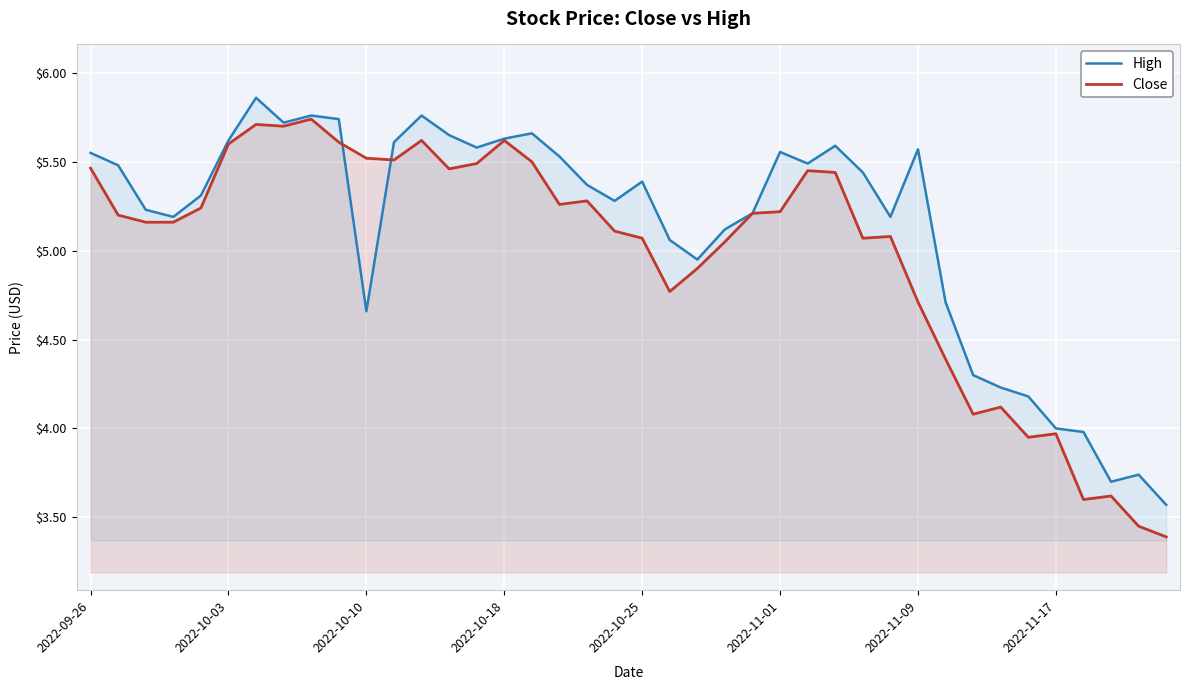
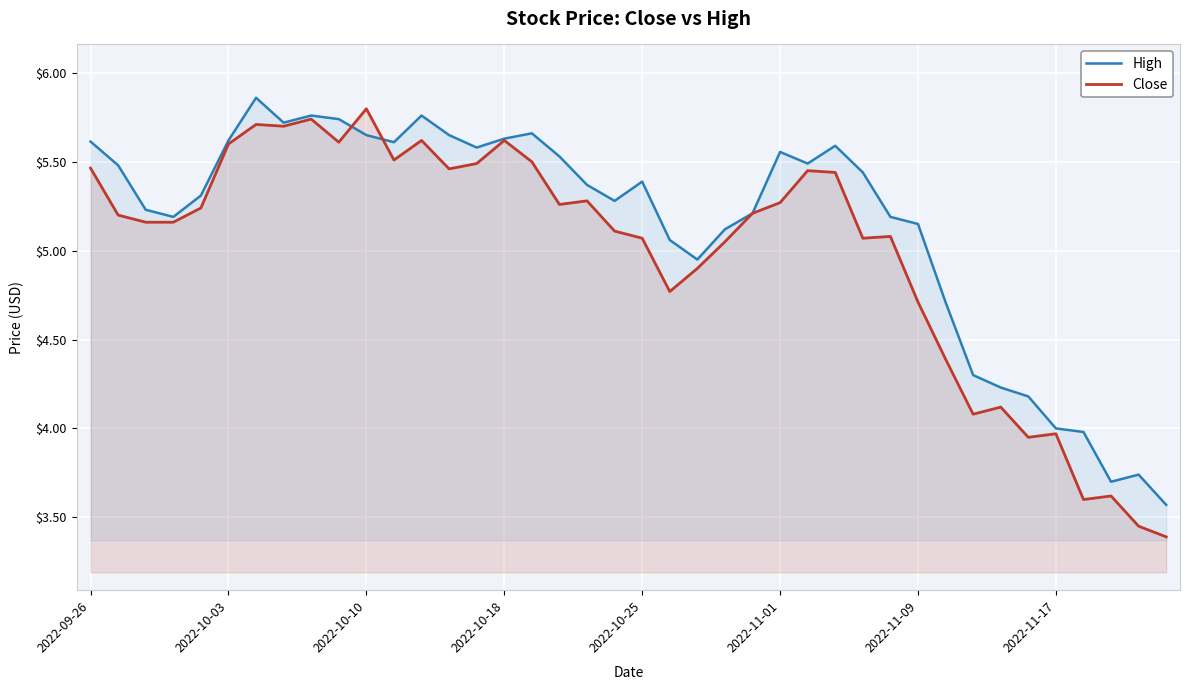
  {
    "High": {
-     "2022-09-26": "$5.55",
+     "2022-09-26": "$5.61",
      "2022-10-03": "$5.62",
-     "2022-10-10": "$4.66",
+     "2022-10-10": "$5.65",
      "2022-10-25": "$5.39",
      "2022-11-01": "$5.56",
-     "2022-11-09": "$5.57",
+     "2022-11-09": "$5.15",
      "2022-11-17": "$4.00"
    },
    "Close": {
      "2022-09-26": "$5.46",
      "2022-10-03": "$5.60",
-     "2022-10-10": "$5.52",
+     "2022-10-10": "$5.80",
      "2022-10-25": "$5.07",
-     "2022-11-01": "$5.22",
+     "2022-11-01": "$5.27",
      "2022-11-09": "$4.71",
      "2022-11-17": "$3.97"
    }
  }
